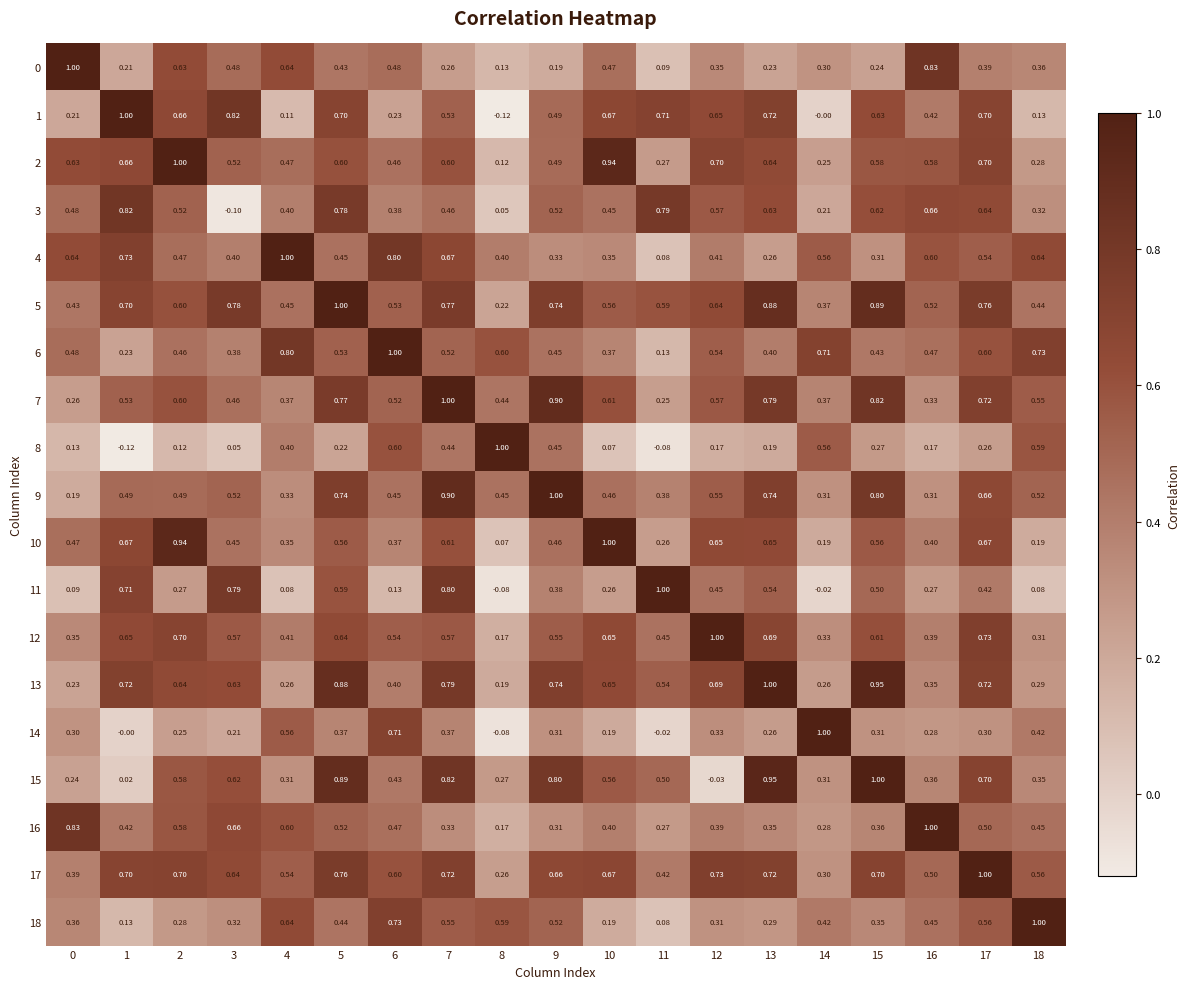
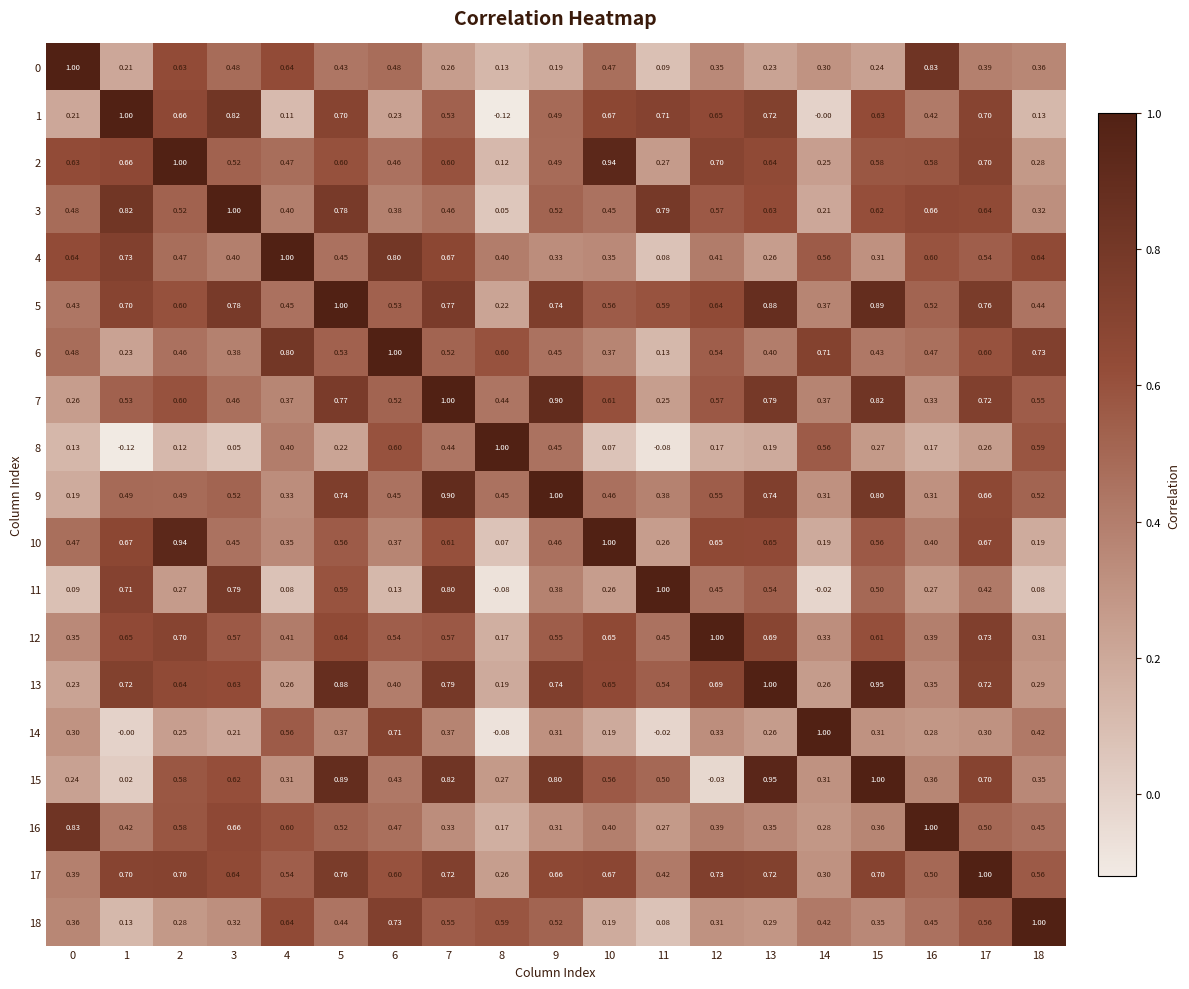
  {
    "3": {
      "0": 0.48,
      "1": 0.82,
      "2": 0.52,
-     "3": -0.10,
+     "3": 1.00,
      "4": 0.40,
      "5": 0.78,
      "6": 0.38,
      "7": 0.46,
      "8": 0.05,
      "9": 0.52,
      "10": 0.45,
      "11": 0.79,
      "12": 0.57,
      "13": 0.63,
      "14": 0.21,
      "15": 0.62,
      "16": 0.66,
      "17": 0.64,
      "18": 0.32
    }
  }
